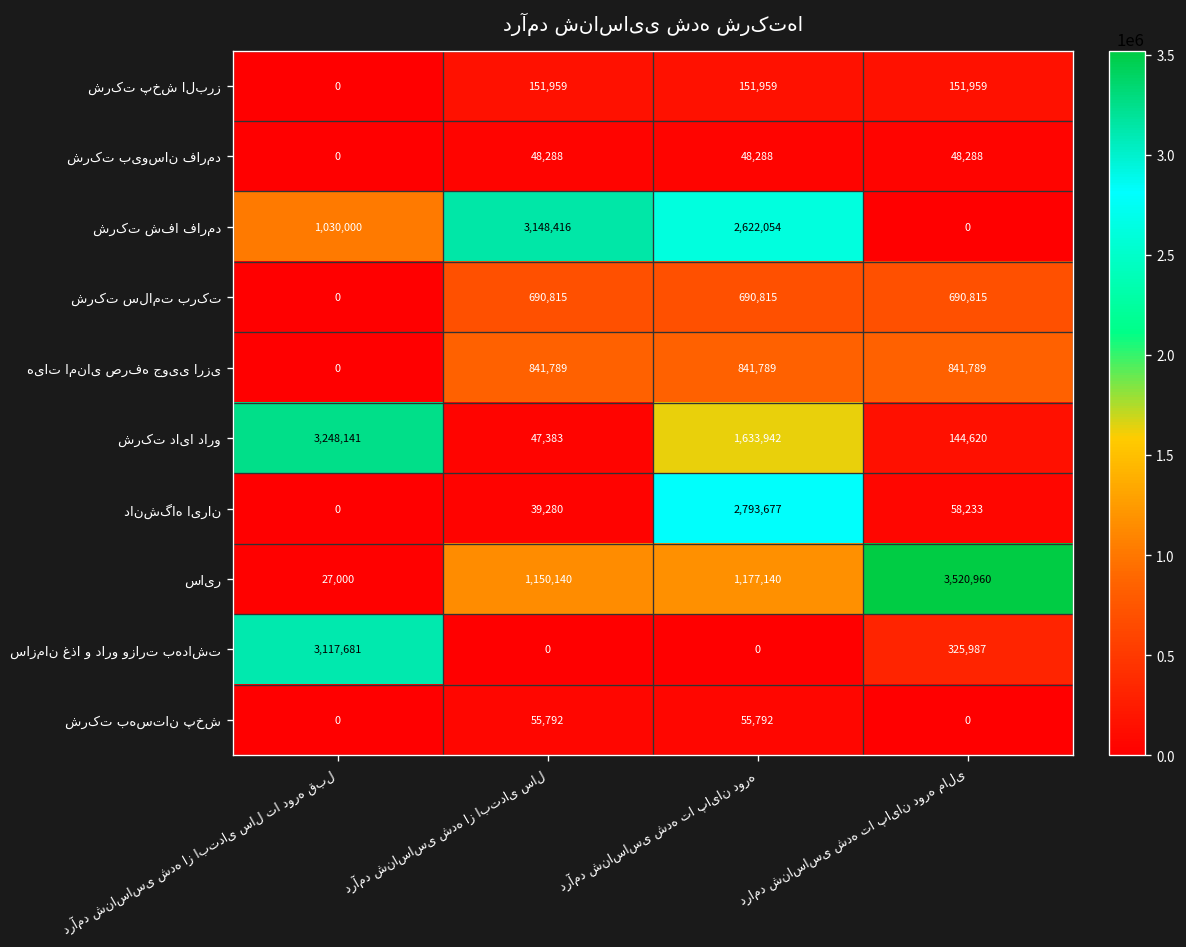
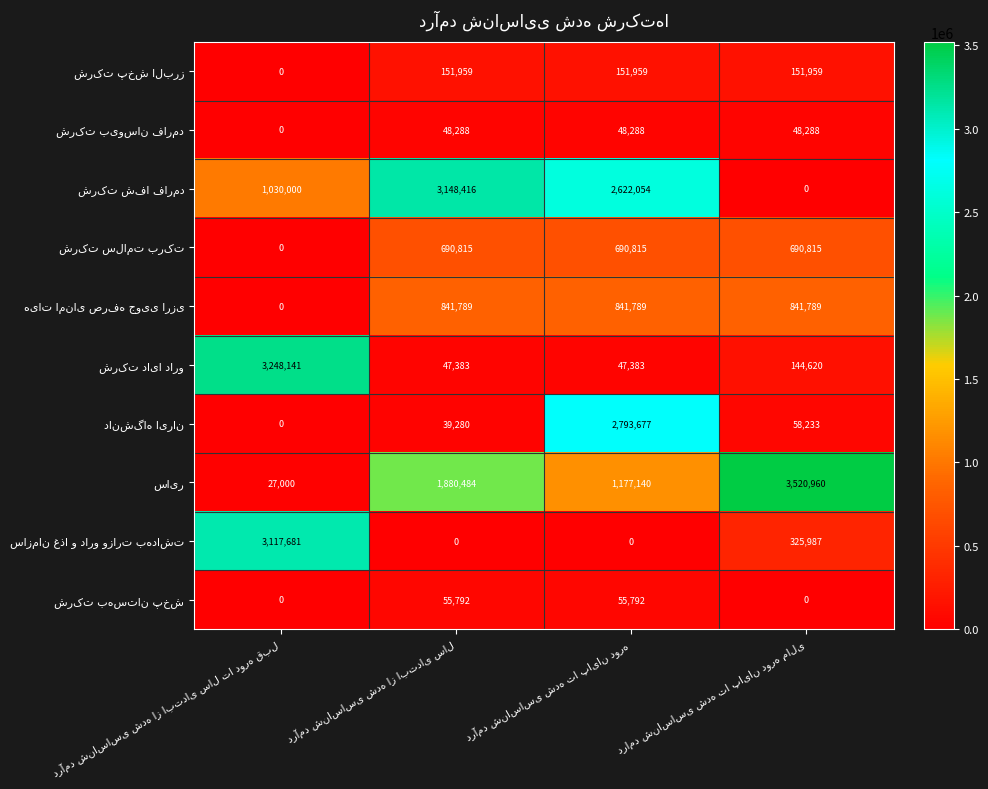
  {
    "شرکت پخش البرز": {
      "درآمد شناساسی شده از ابتدای سال تا دوره قبل": "0",
      "درآمد شناساسی شده از ابتدای سال": "151,959",
      "درآمد شناساسی شده تا پایان دوره": "151,959",
      "درامد شناساسی شده تا پایان دوره مالی": "151,959"
    },
    "شرکت بیوسان فارمد": {
      "درآمد شناساسی شده از ابتدای سال تا دوره قبل": "0",
      "درآمد شناساسی شده از ابتدای سال": "48,288",
      "درآمد شناساسی شده تا پایان دوره": "48,288",
      "درامد شناساسی شده تا پایان دوره مالی": "48,288"
    },
    "شرکت شفا فارمد": {
      "درآمد شناساسی شده از ابتدای سال تا دوره قبل": "1,030,000",
      "درآمد شناساسی شده از ابتدای سال": "3,148,416",
      "درآمد شناساسی شده تا پایان دوره": "2,622,054",
      "درامد شناساسی شده تا پایان دوره مالی": "0"
    },
    "شرکت سلامت برکت": {
      "درآمد شناساسی شده از ابتدای سال تا دوره قبل": "0",
      "درآمد شناساسی شده از ابتدای سال": "690,815",
      "درآمد شناساسی شده تا پایان دوره": "690,815",
      "درامد شناساسی شده تا پایان دوره مالی": "690,815"
    },
    "هیات امنای صرفه جویی ارزی": {
      "درآمد شناساسی شده از ابتدای سال تا دوره قبل": "0",
      "درآمد شناساسی شده از ابتدای سال": "841,789",
      "درآمد شناساسی شده تا پایان دوره": "841,789",
      "درامد شناساسی شده تا پایان دوره مالی": "841,789"
    },
    "شرکت دایا دارو": {
      "درآمد شناساسی شده از ابتدای سال تا دوره قبل": "3,248,141",
      "درآمد شناساسی شده از ابتدای سال": "47,383",
-     "درآمد شناساسی شده تا پایان دوره": "1,633,942",
+     "درآمد شناساسی شده تا پایان دوره": "47,383",
      "درامد شناساسی شده تا پایان دوره مالی": "144,620"
    },
    "دانشگاه ایران": {
      "درآمد شناساسی شده از ابتدای سال تا دوره قبل": "0",
      "درآمد شناساسی شده از ابتدای سال": "39,280",
      "درآمد شناساسی شده تا پایان دوره": "2,793,677",
      "درامد شناساسی شده تا پایان دوره مالی": "58,233"
    },
    "سایر": {
      "درآمد شناساسی شده از ابتدای سال تا دوره قبل": "27,000",
-     "درآمد شناساسی شده از ابتدای سال": "1,150,140",
+     "درآمد شناساسی شده از ابتدای سال": "1,880,484",
      "درآمد شناساسی شده تا پایان دوره": "1,177,140",
      "درامد شناساسی شده تا پایان دوره مالی": "3,520,960"
    },
    "سازمان غذا و دارو وزارت بهداشت": {
      "درآمد شناساسی شده از ابتدای سال تا دوره قبل": "3,117,681",
      "درآمد شناساسی شده از ابتدای سال": "0",
      "درآمد شناساسی شده تا پایان دوره": "0",
      "درامد شناساسی شده تا پایان دوره مالی": "325,987"
    },
    "شرکت بهستان پخش": {
      "درآمد شناساسی شده از ابتدای سال تا دوره قبل": "0",
      "درآمد شناساسی شده از ابتدای سال": "55,792",
      "درآمد شناساسی شده تا پایان دوره": "55,792",
      "درامد شناساسی شده تا پایان دوره مالی": "0"
    }
  }
